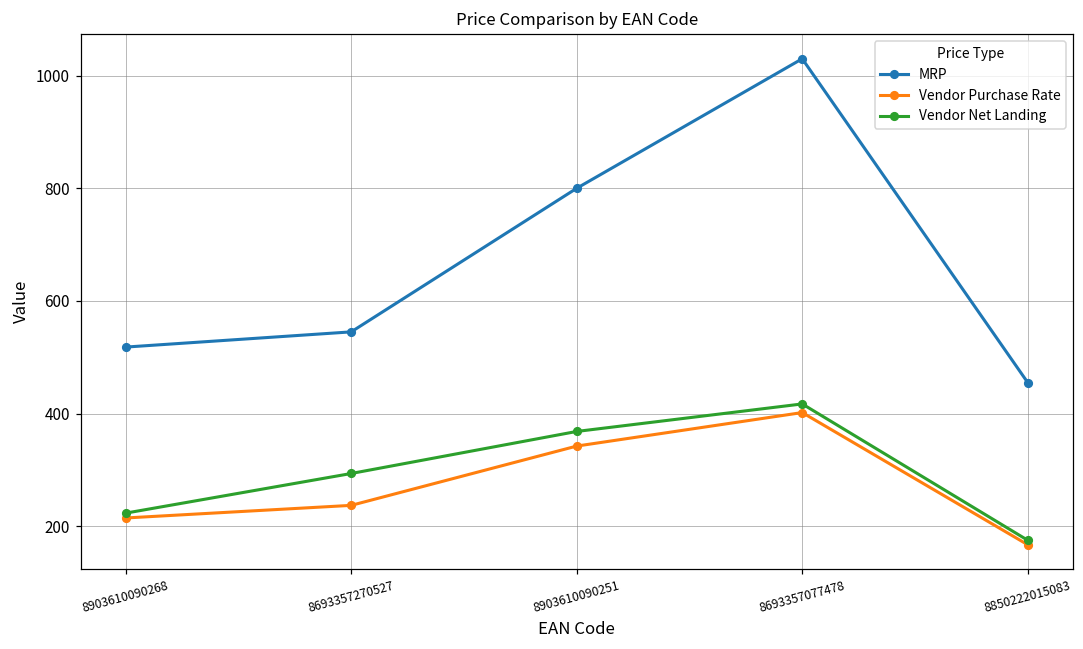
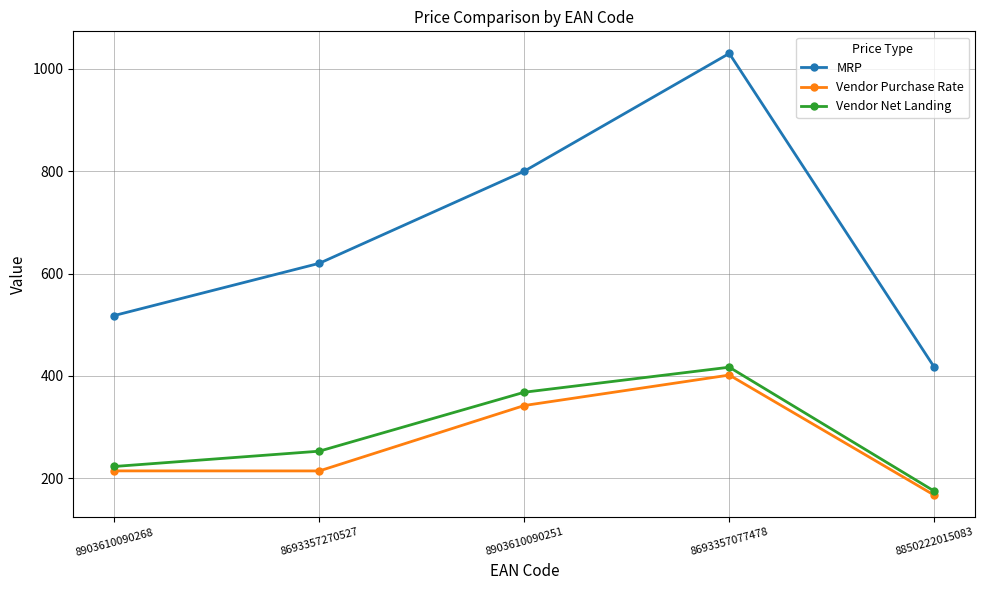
  {
    "MRP": {
      "8903610090268": 520,
-     "8693357270527": 550,
+     "8693357270527": 620,
      "8903610090251": 800,
      "8693357077478": 1030,
-     "8850222015083": 460
+     "8850222015083": 420
    },
    "Vendor Purchase Rate": {
      "8903610090268": 210,
-     "8693357270527": 240,
+     "8693357270527": 210,
      "8903610090251": 340,
      "8693357077478": 400,
      "8850222015083": 170
    },
    "Vendor Net Landing": {
      "8903610090268": 220,
-     "8693357270527": 290,
+     "8693357270527": 250,
      "8903610090251": 370,
      "8693357077478": 420,
      "8850222015083": 170
    }
  }
